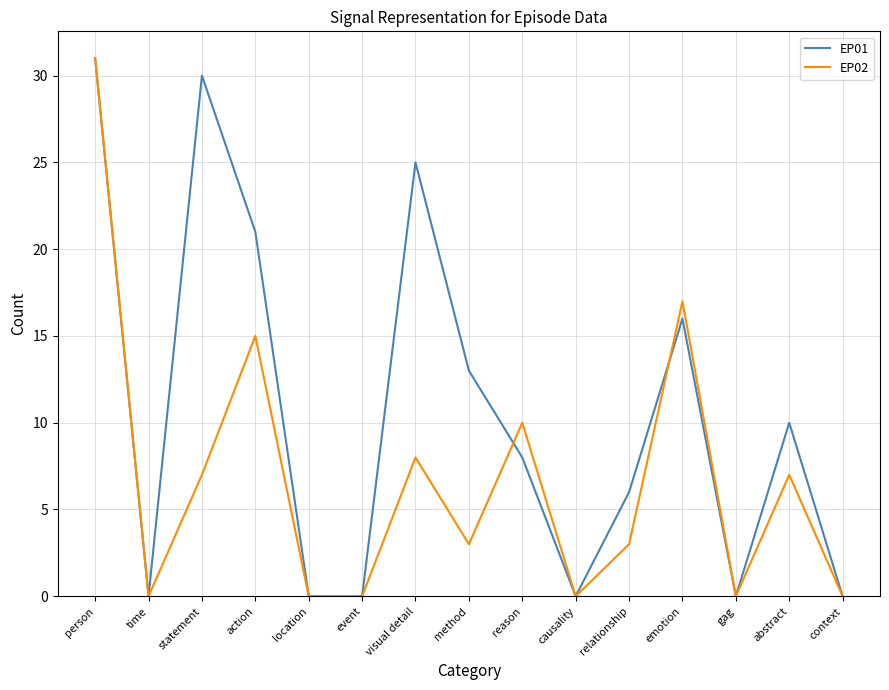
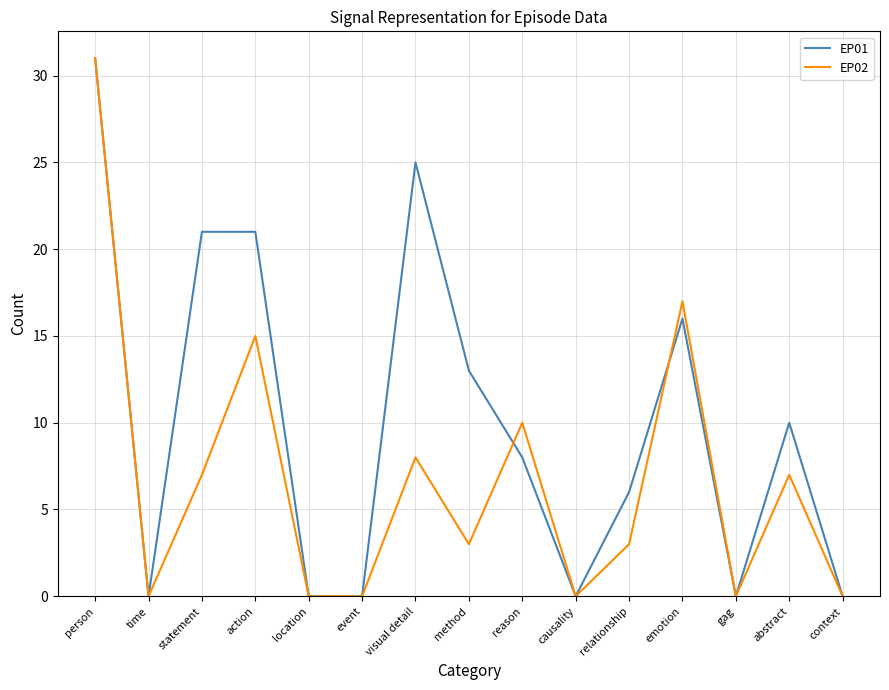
  {
    "EP01": {
-     "statement": 30,
+     "statement": 21,
      "action": 21,
      "visual detail": 25,
      "method": 13,
      "reason": 8,
      "relationship": 6,
      "emotion": 16,
      "abstract": 10
    },
    "EP02": {
      "statement": 7,
      "action": 15,
      "visual detail": 8,
      "method": 3,
      "reason": 10,
      "relationship": 3,
      "emotion": 17,
      "abstract": 7
    }
  }
